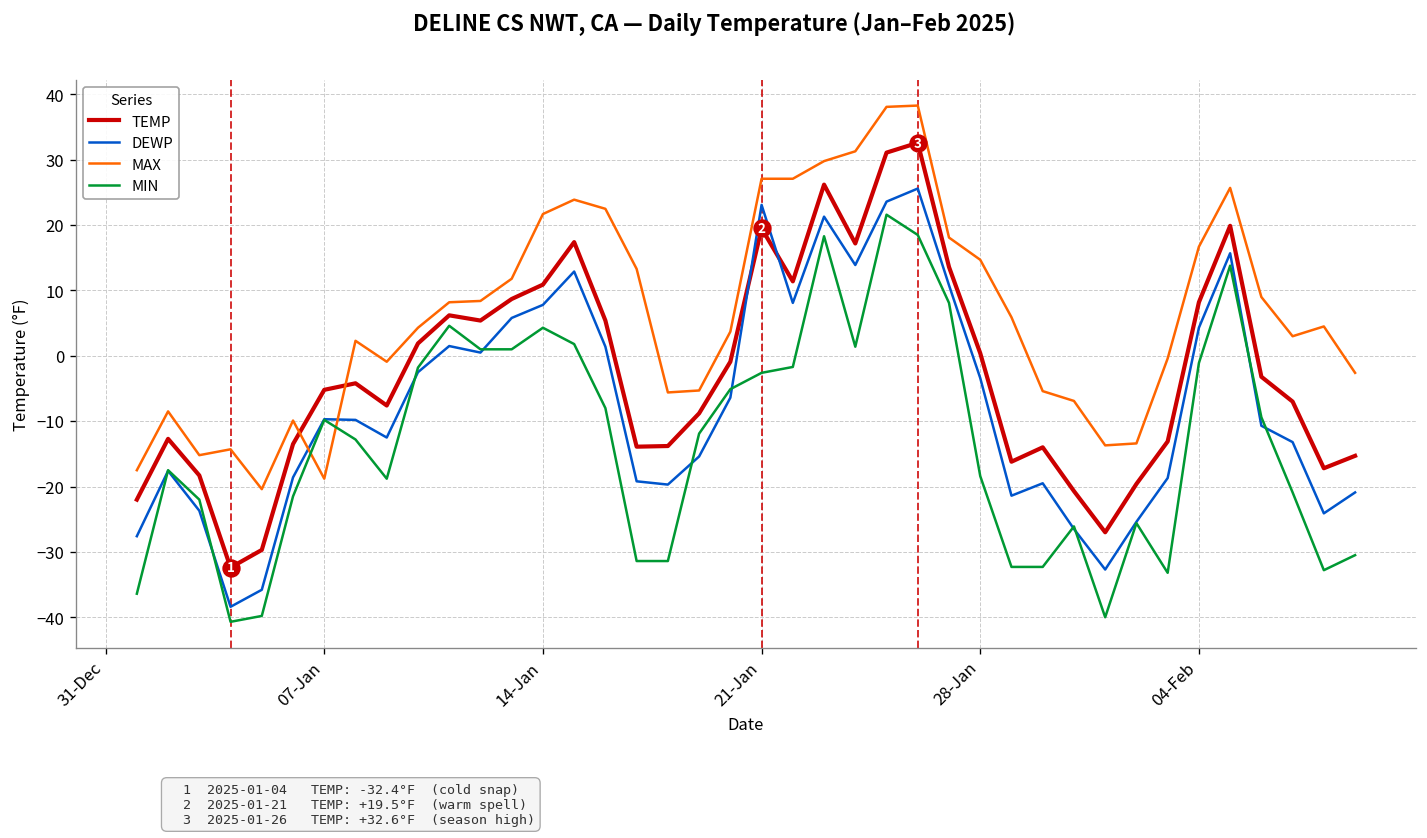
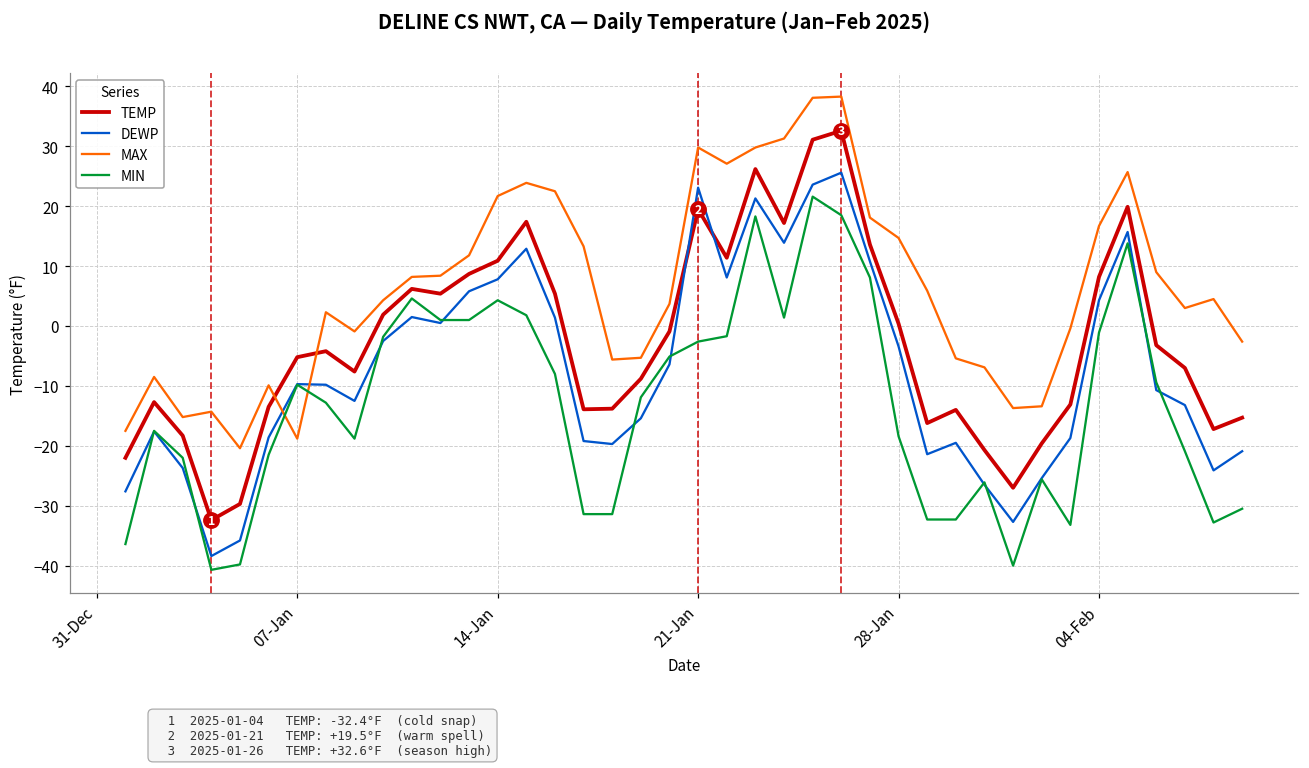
  {
    "DEWP": {
      "14-Jan": 8,
      "21-Jan": 23,
      "28-Jan": -3,
      "04-Feb": 4
    },
    "MAX": {
      "07-Jan": -19,
      "14-Jan": 22,
-     "21-Jan": 27,
+     "21-Jan": 30,
      "28-Jan": 15,
      "04-Feb": 17
    },
    "MIN": {
      "14-Jan": 4,
      "21-Jan": -3,
      "28-Jan": -18,
      "04-Feb": -1
    }
  }
